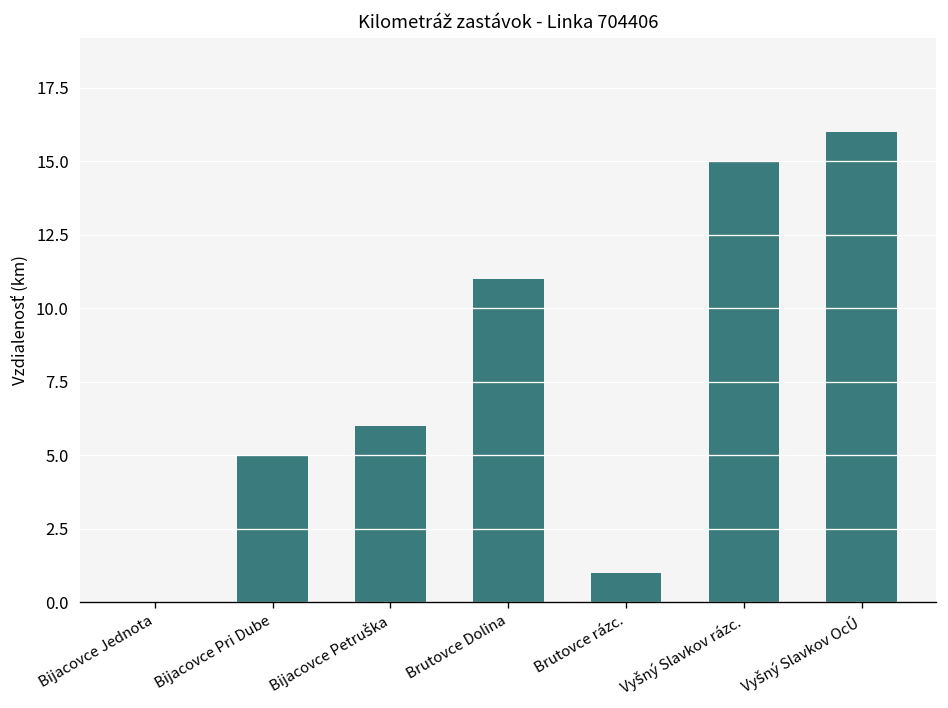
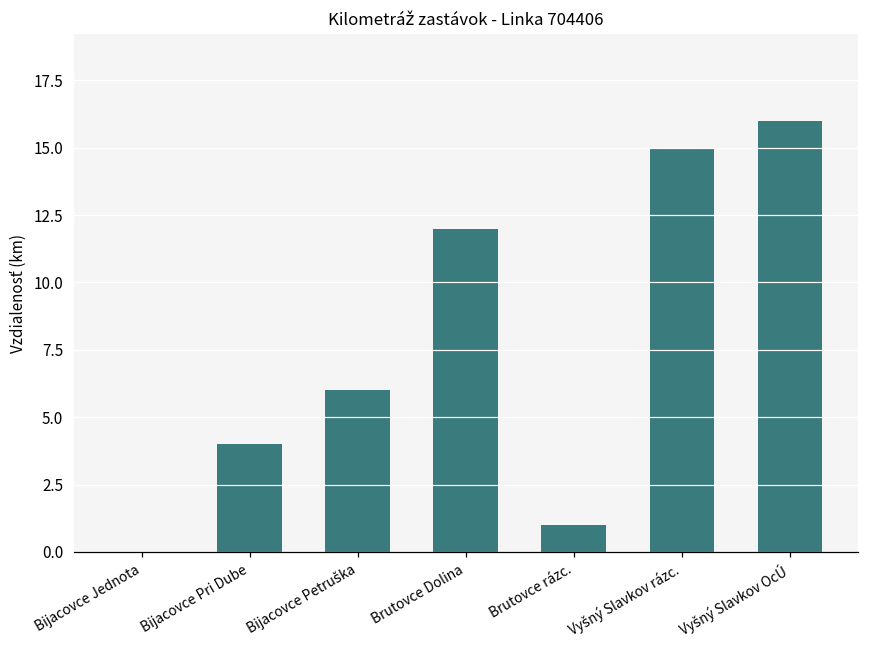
  {
    "Bijacovce Jednota": 0,
-   "Bijacovce Pri Dube": 5,
+   "Bijacovce Pri Dube": 4,
    "Bijacovce Petruška": 6,
-   "Brutovce Dolina": 11,
+   "Brutovce Dolina": 12,
    "Brutovce rázc.": 1,
    "Vyšný Slavkov rázc.": 15,
    "Vyšný Slavkov OcÚ": 16
  }
